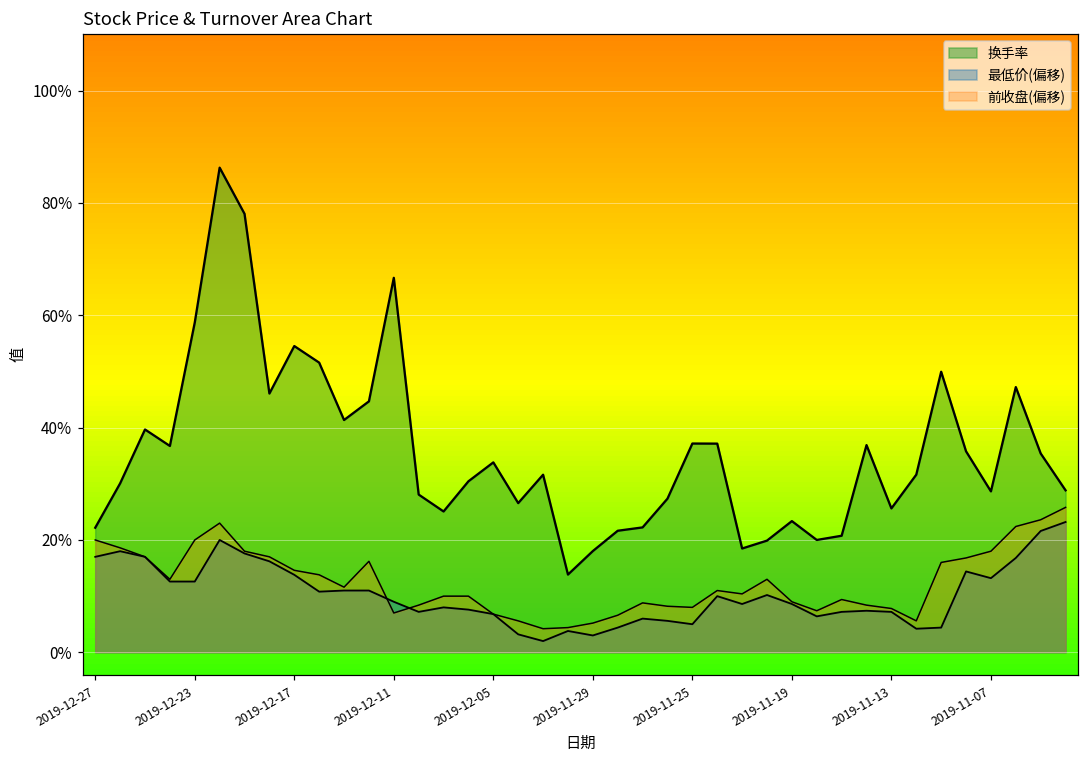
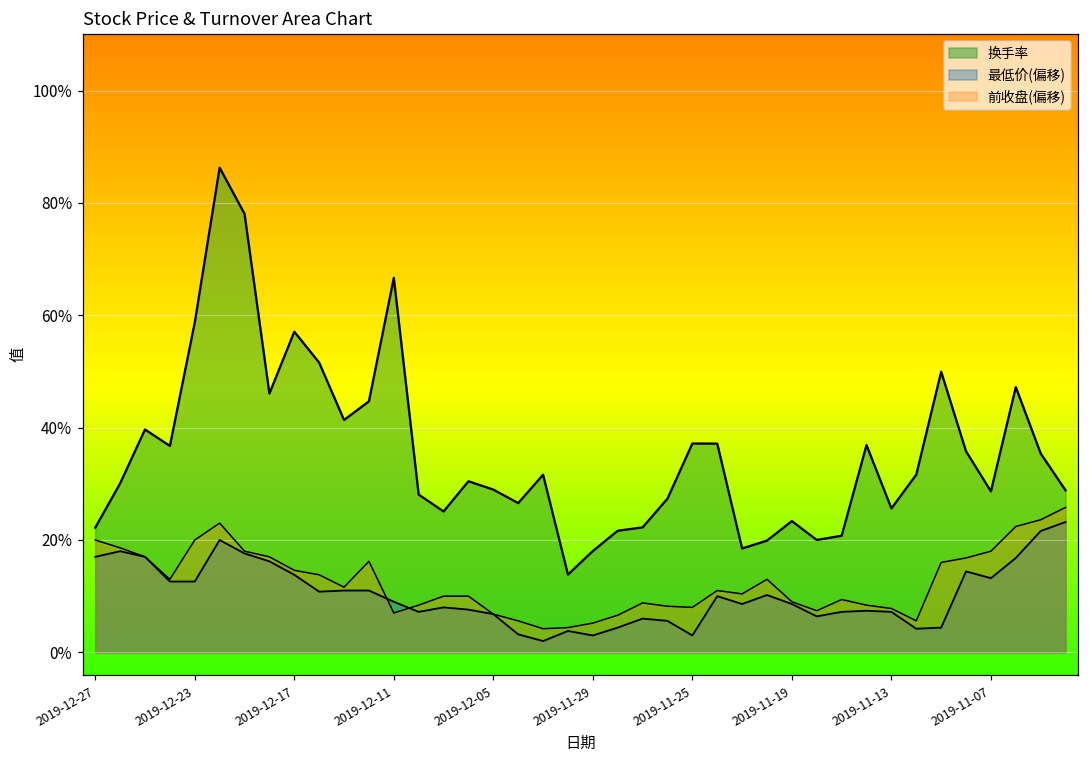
  {
    "换手率": {
      "2019-12-27": "22%",
      "2019-12-23": "59%",
-     "2019-12-17": "55%",
+     "2019-12-17": "57%",
      "2019-12-11": "67%",
-     "2019-12-05": "34%",
+     "2019-12-05": "29%",
      "2019-11-29": "18%",
      "2019-11-25": "37%",
      "2019-11-19": "23%",
      "2019-11-13": "26%",
      "2019-11-07": "29%"
    },
    "最低价(偏移)": {
      "2019-12-27": "17%",
      "2019-12-23": "13%",
      "2019-12-17": "14%",
      "2019-12-11": "9%",
      "2019-11-29": "3%",
-     "2019-11-25": "5%",
+     "2019-11-25": "3%",
      "2019-11-13": "7%",
      "2019-11-07": "13%"
    },
    "前收盘(偏移)": {
      "2019-12-27": "20%",
      "2019-12-23": "20%",
      "2019-12-17": "15%",
      "2019-12-11": "7%",
      "2019-11-29": "5%",
      "2019-11-25": "8%",
      "2019-11-13": "8%",
      "2019-11-07": "18%"
    }
  }
